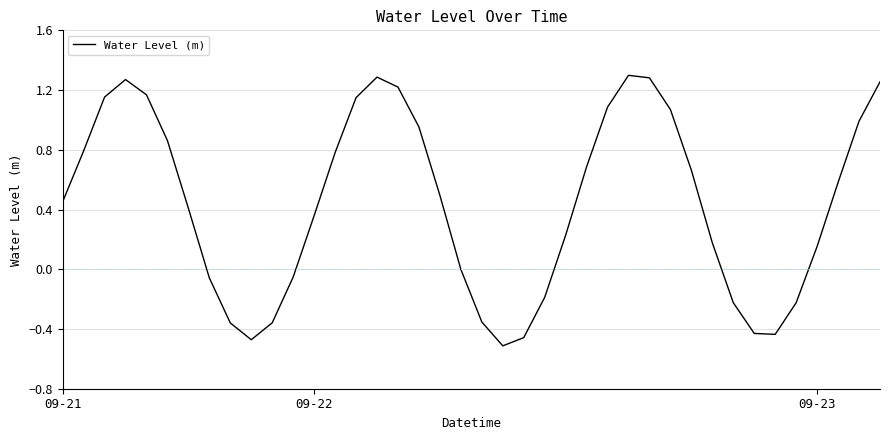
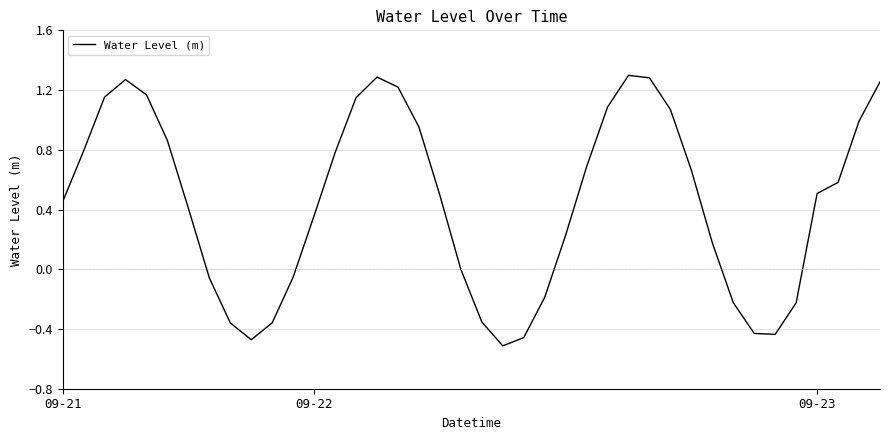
  {
    "09-21": 0.45,
    "09-22": 0.36,
-   "09-23": 0.15
+   "09-23": 0.51
  }
